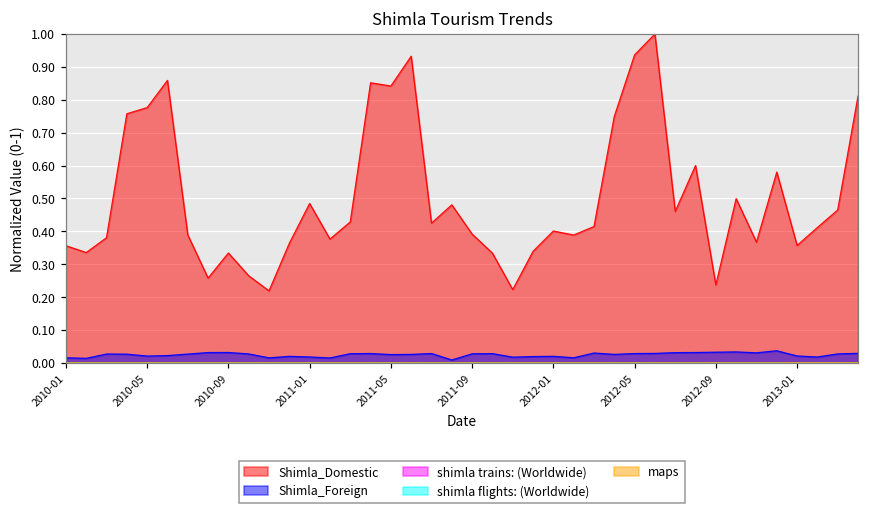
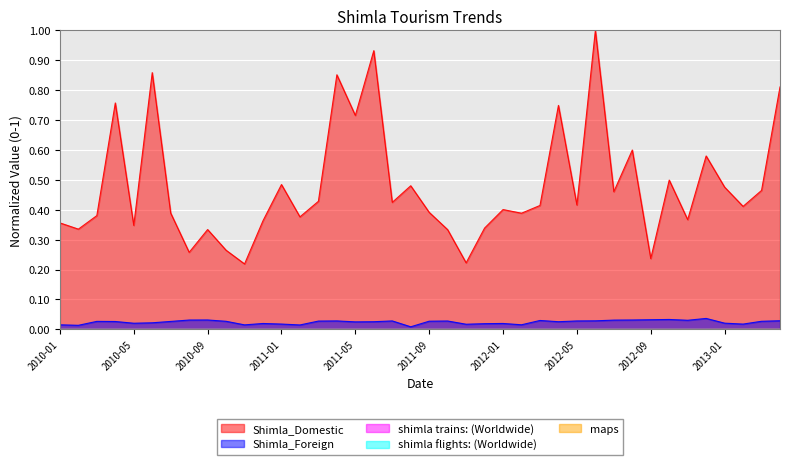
  {
    "Shimla_Domestic": {
      "2010-01": 0.36,
-     "2010-05": 0.78,
+     "2010-05": 0.35,
      "2010-09": 0.33,
      "2011-01": 0.48,
-     "2011-05": 0.84,
+     "2011-05": 0.72,
      "2011-09": 0.39,
      "2012-01": 0.40,
-     "2012-05": 0.94,
+     "2012-05": 0.42,
      "2012-09": 0.24,
-     "2013-01": 0.36
+     "2013-01": 0.48
    },
    "Shimla_Foreign": {
      "2010-01": 0.02,
      "2010-05": 0.02,
      "2010-09": 0.03,
      "2011-01": 0.02,
      "2011-05": 0.03,
      "2011-09": 0.03,
      "2012-01": 0.02,
      "2012-05": 0.03,
      "2012-09": 0.03,
      "2013-01": 0.02
    },
    "maps": {
      "2010-01": 0.00,
      "2010-05": 0.00,
      "2010-09": 0.00,
      "2011-01": 0.00,
      "2011-05": 0.00,
      "2011-09": 0.00,
      "2012-01": 0.00,
      "2012-05": 0.00,
      "2012-09": 0.00,
      "2013-01": 0.00
    }
  }
